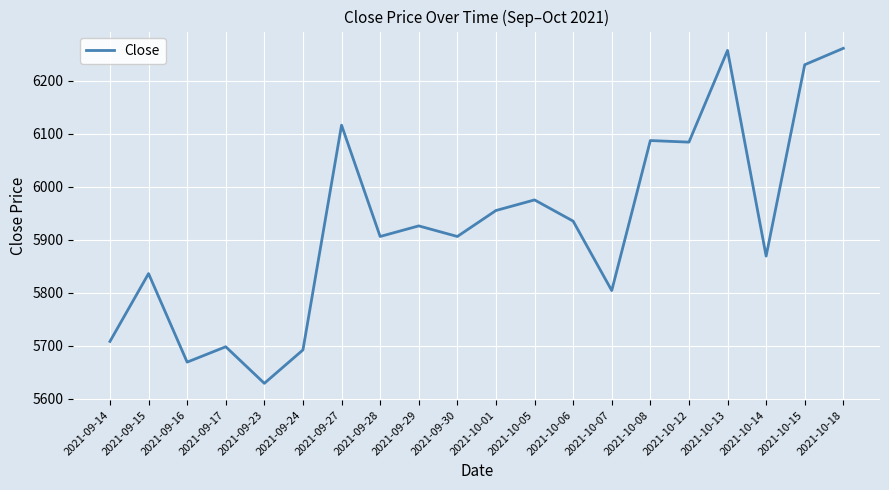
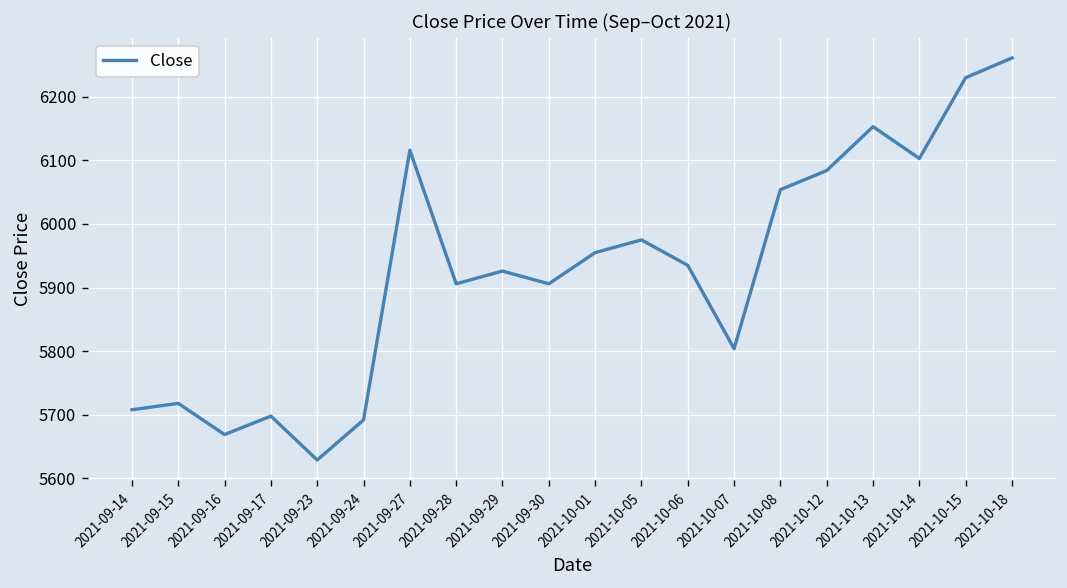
  {
    "2021-09-14": 5710,
-   "2021-09-15": 5840,
+   "2021-09-15": 5720,
    "2021-09-16": 5670,
    "2021-09-17": 5700,
    "2021-09-23": 5630,
    "2021-09-24": 5690,
    "2021-09-27": 6120,
    "2021-09-28": 5910,
    "2021-09-29": 5930,
    "2021-09-30": 5910,
    "2021-10-01": 5960,
    "2021-10-05": 5980,
    "2021-10-06": 5940,
    "2021-10-07": 5800,
-   "2021-10-08": 6090,
+   "2021-10-08": 6050,
    "2021-10-12": 6080,
-   "2021-10-13": 6260,
-   "2021-10-14": 5870,
+   "2021-10-13": 6150,
+   "2021-10-14": 6100,
    "2021-10-15": 6230,
    "2021-10-18": 6260
  }
